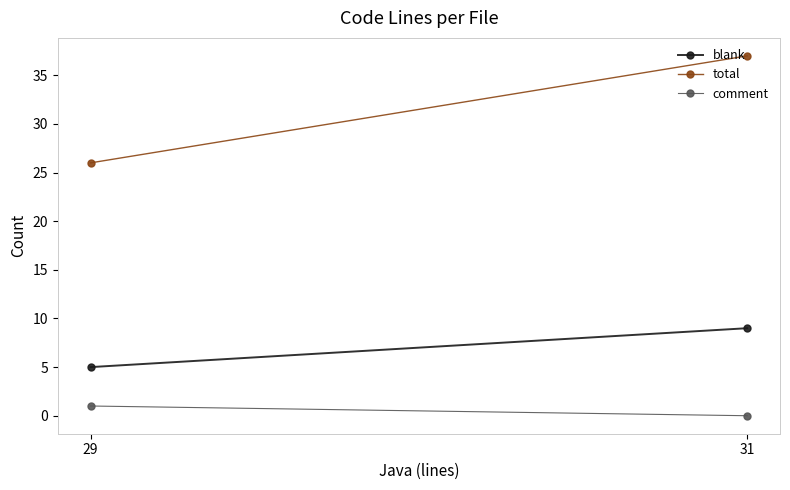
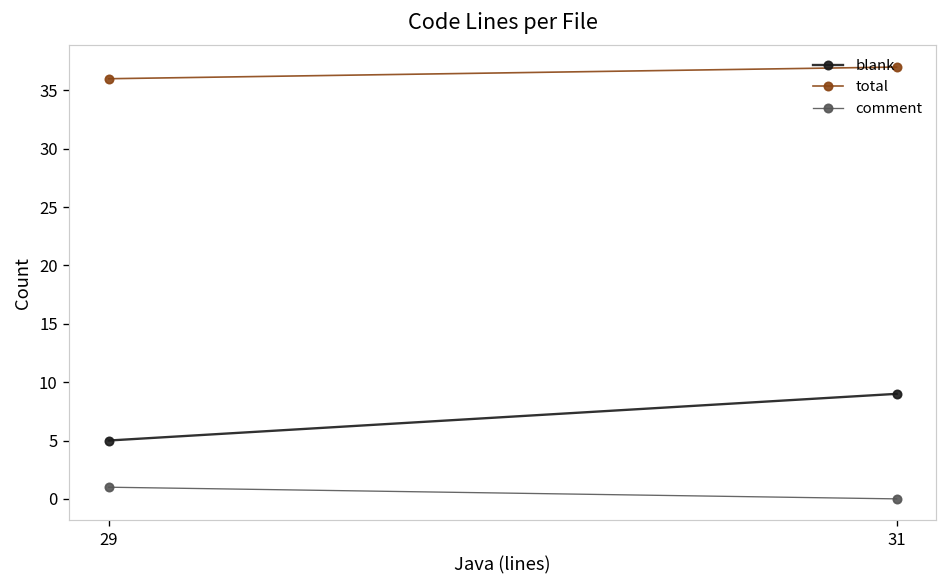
  {
    "blank": {
      "29": 5,
      "31": 9
    },
    "total": {
-     "29": 26,
+     "29": 36,
      "31": 37
    },
    "comment": {
      "29": 1,
      "31": 0
    }
  }
